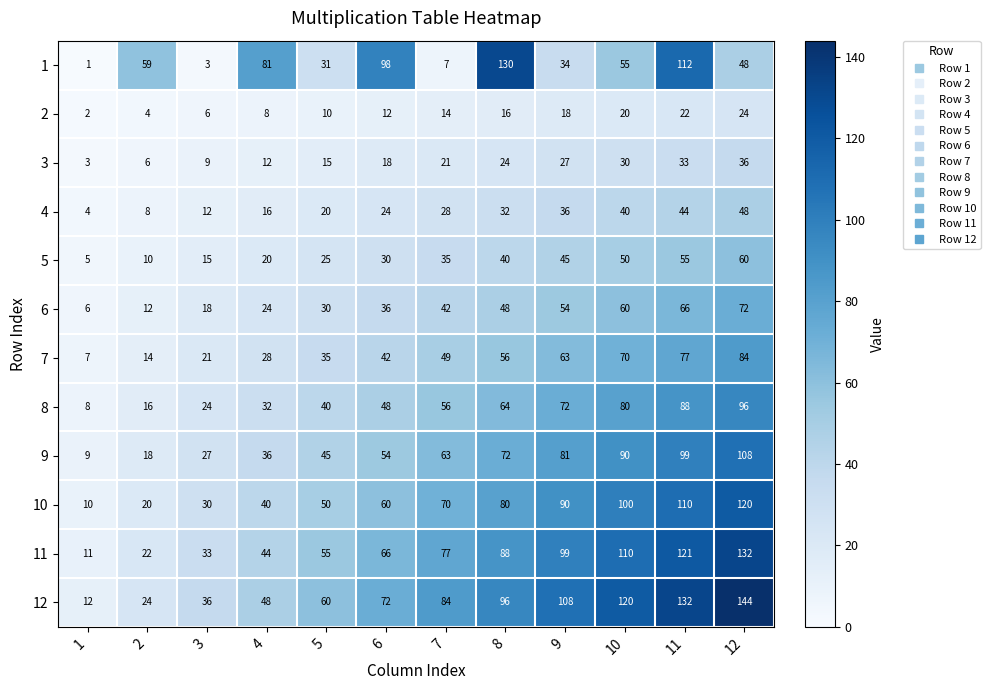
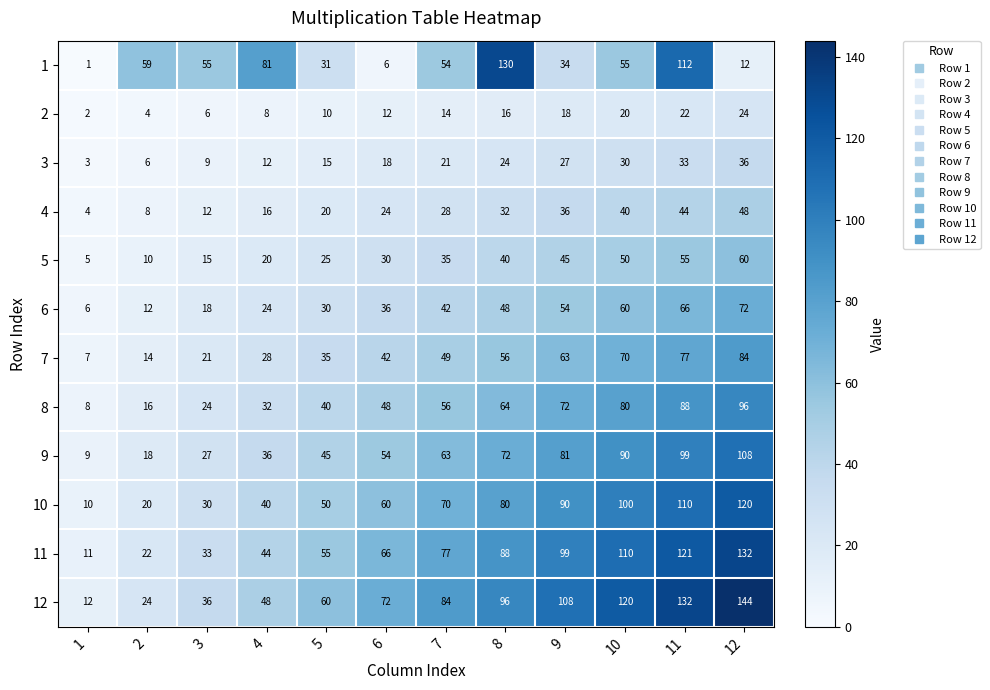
  {
    "1": {
      "1": 1,
      "2": 59,
-     "3": 3,
+     "3": 55,
      "4": 81,
      "5": 31,
-     "6": 98,
-     "7": 7,
+     "6": 6,
+     "7": 54,
      "8": 130,
      "9": 34,
      "10": 55,
      "11": 112,
-     "12": 48
+     "12": 12
    },
    "2": {
      "1": 2,
      "2": 4,
      "3": 6,
      "4": 8,
      "5": 10,
      "6": 12,
      "7": 14,
      "8": 16,
      "9": 18,
      "10": 20,
      "11": 22,
      "12": 24
    },
    "3": {
      "1": 3,
      "2": 6,
      "3": 9,
      "4": 12,
      "5": 15,
      "6": 18,
      "7": 21,
      "8": 24,
      "9": 27,
      "10": 30,
      "11": 33,
      "12": 36
    },
    "4": {
      "1": 4,
      "2": 8,
      "3": 12,
      "4": 16,
      "5": 20,
      "6": 24,
      "7": 28,
      "8": 32,
      "9": 36,
      "10": 40,
      "11": 44,
      "12": 48
    },
    "5": {
      "1": 5,
      "2": 10,
      "3": 15,
      "4": 20,
      "5": 25,
      "6": 30,
      "7": 35,
      "8": 40,
      "9": 45,
      "10": 50,
      "11": 55,
      "12": 60
    },
    "6": {
      "1": 6,
      "2": 12,
      "3": 18,
      "4": 24,
      "5": 30,
      "6": 36,
      "7": 42,
      "8": 48,
      "9": 54,
      "10": 60,
      "11": 66,
      "12": 72
    },
    "7": {
      "1": 7,
      "2": 14,
      "3": 21,
      "4": 28,
      "5": 35,
      "6": 42,
      "7": 49,
      "8": 56,
      "9": 63,
      "10": 70,
      "11": 77,
      "12": 84
    },
    "8": {
      "1": 8,
      "2": 16,
      "3": 24,
      "4": 32,
      "5": 40,
      "6": 48,
      "7": 56,
      "8": 64,
      "9": 72,
      "10": 80,
      "11": 88,
      "12": 96
    },
    "9": {
      "1": 9,
      "2": 18,
      "3": 27,
      "4": 36,
      "5": 45,
      "6": 54,
      "7": 63,
      "8": 72,
      "9": 81,
      "10": 90,
      "11": 99,
      "12": 108
    },
    "10": {
      "1": 10,
      "2": 20,
      "3": 30,
      "4": 40,
      "5": 50,
      "6": 60,
      "7": 70,
      "8": 80,
      "9": 90,
      "10": 100,
      "11": 110,
      "12": 120
    },
    "11": {
      "1": 11,
      "2": 22,
      "3": 33,
      "4": 44,
      "5": 55,
      "6": 66,
      "7": 77,
      "8": 88,
      "9": 99,
      "10": 110,
      "11": 121,
      "12": 132
    },
    "12": {
      "1": 12,
      "2": 24,
      "3": 36,
      "4": 48,
      "5": 60,
      "6": 72,
      "7": 84,
      "8": 96,
      "9": 108,
      "10": 120,
      "11": 132,
      "12": 144
    }
  }
